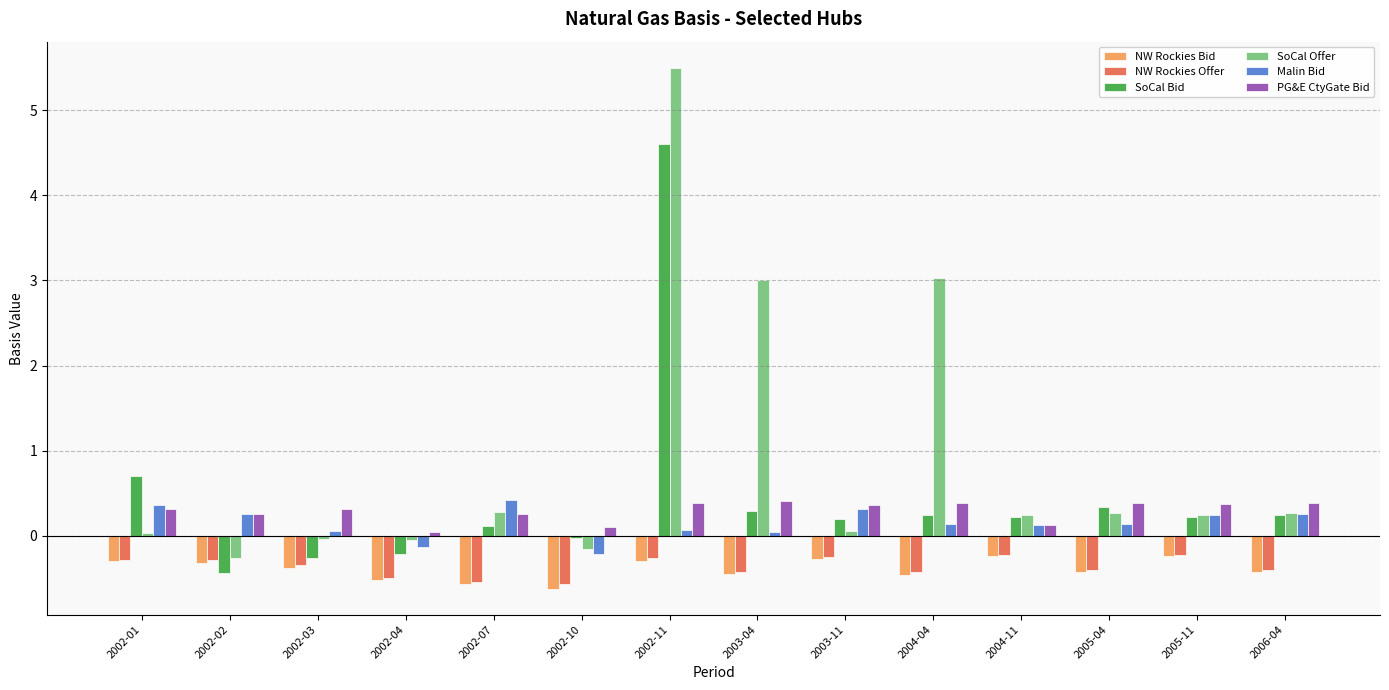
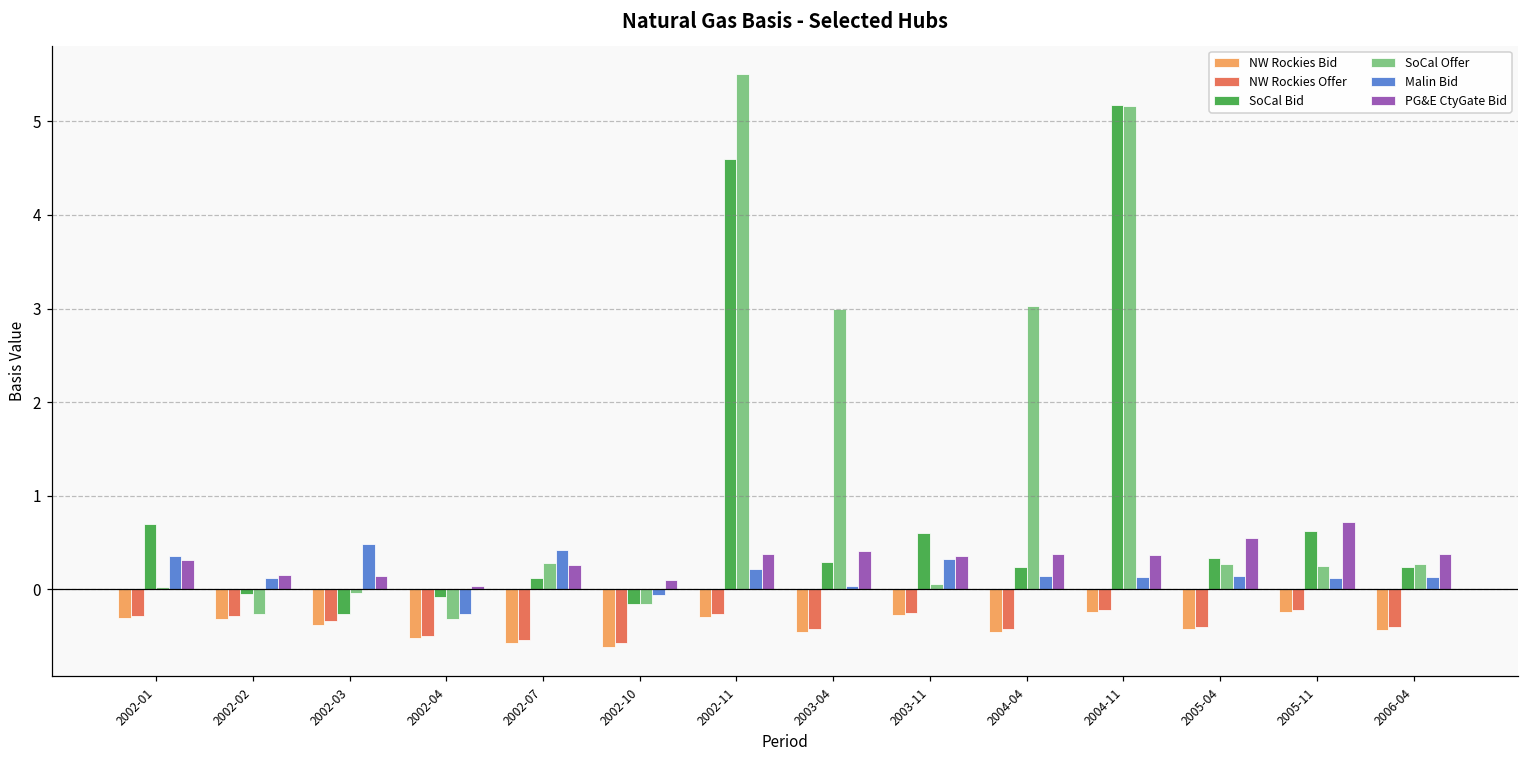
  {
    "SoCal Bid": {
      "2002-01": 0.7,
-     "2002-02": -0.4,
+     "2002-02": -0.1,
      "2002-03": -0.3,
-     "2002-04": -0.2,
+     "2002-04": -0.1,
      "2002-07": 0.1,
-     "2002-10": 0.0,
+     "2002-10": -0.2,
      "2002-11": 4.6,
      "2003-04": 0.3,
-     "2003-11": 0.2,
+     "2003-11": 0.6,
      "2004-04": 0.2,
-     "2004-11": 0.2,
+     "2004-11": 5.2,
      "2005-04": 0.3,
-     "2005-11": 0.2,
+     "2005-11": 0.6,
      "2006-04": 0.2
    },
    "SoCal Offer": {
      "2002-01": 0.0,
      "2002-02": -0.3,
      "2002-03": 0.0,
-     "2002-04": -0.1,
+     "2002-04": -0.3,
      "2002-07": 0.3,
      "2002-10": -0.2,
      "2002-11": 5.5,
      "2003-04": 3.0,
      "2003-11": 0.1,
      "2004-04": 3.0,
-     "2004-11": 0.3,
+     "2004-11": 5.2,
      "2005-04": 0.3,
      "2005-11": 0.3,
      "2006-04": 0.3
    },
    "Malin Bid": {
      "2002-01": 0.4,
-     "2002-02": 0.3,
-     "2002-03": 0.1,
-     "2002-04": -0.1,
+     "2002-02": 0.1,
+     "2002-03": 0.5,
+     "2002-04": -0.3,
      "2002-07": 0.4,
-     "2002-10": -0.2,
-     "2002-11": 0.1,
+     "2002-10": -0.1,
+     "2002-11": 0.2,
      "2003-04": 0.0,
      "2003-11": 0.3,
      "2004-04": 0.1,
      "2004-11": 0.1,
      "2005-04": 0.1,
-     "2005-11": 0.2,
-     "2006-04": 0.3
+     "2005-11": 0.1,
+     "2006-04": 0.1
    },
    "PG&E CtyGate Bid": {
      "2002-01": 0.3,
-     "2002-02": 0.3,
-     "2002-03": 0.3,
+     "2002-02": 0.2,
+     "2002-03": 0.1,
      "2002-04": 0.0,
      "2002-07": 0.3,
      "2002-10": 0.1,
      "2002-11": 0.4,
      "2003-04": 0.4,
      "2003-11": 0.4,
      "2004-04": 0.4,
-     "2004-11": 0.1,
-     "2005-04": 0.4,
-     "2005-11": 0.4,
+     "2004-11": 0.4,
+     "2005-04": 0.6,
+     "2005-11": 0.7,
      "2006-04": 0.4
    }
  }
